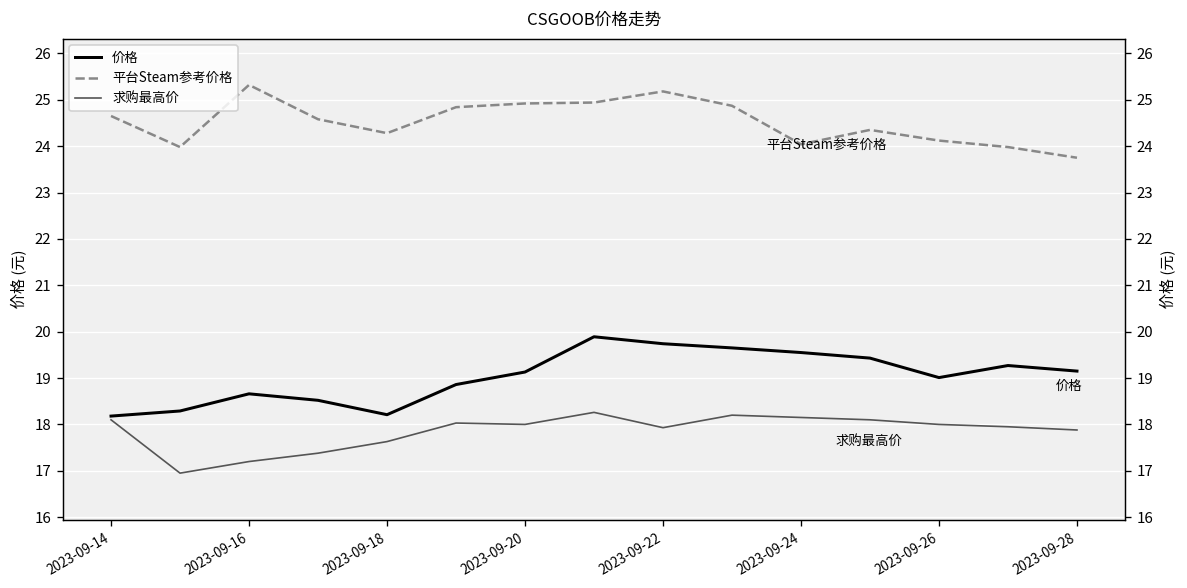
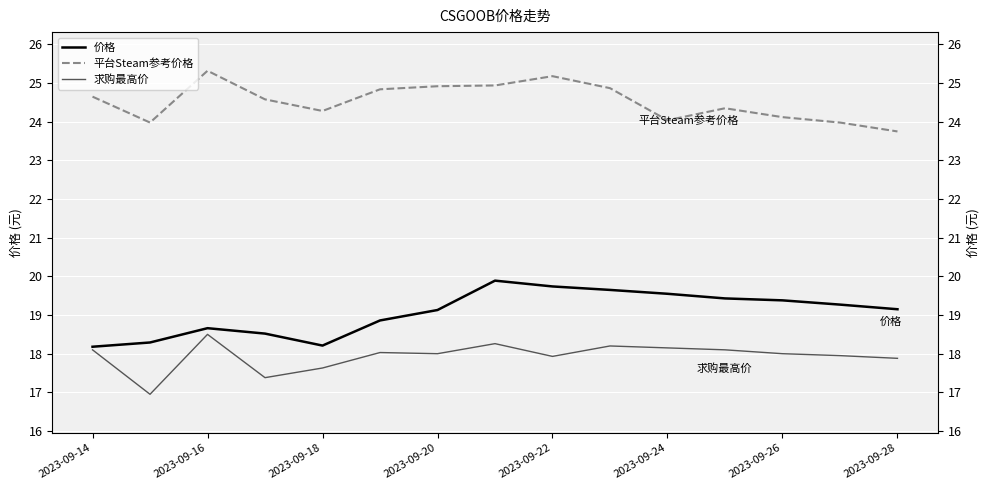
  {
    "价格": {
      "2023-09-14": 18.2,
      "2023-09-16": 18.7,
      "2023-09-18": 18.2,
      "2023-09-20": 19.1,
      "2023-09-22": 19.7,
      "2023-09-24": 19.6,
-     "2023-09-26": 19.0,
+     "2023-09-26": 19.4,
      "2023-09-28": 19.2
    },
    "平台Steam参考价格": {
      "2023-09-14": 24.7,
      "2023-09-16": 25.3,
      "2023-09-18": 24.3,
      "2023-09-20": 24.9,
      "2023-09-22": 25.2,
      "2023-09-24": 24.0,
      "2023-09-26": 24.1,
      "2023-09-28": 23.8
    },
    "求购最高价": {
      "2023-09-14": 18.1,
-     "2023-09-16": 17.2,
+     "2023-09-16": 18.5,
      "2023-09-18": 17.6,
      "2023-09-20": 18.0,
      "2023-09-22": 17.9,
      "2023-09-24": 18.2,
      "2023-09-26": 18.0,
      "2023-09-28": 17.9
    }
  }
